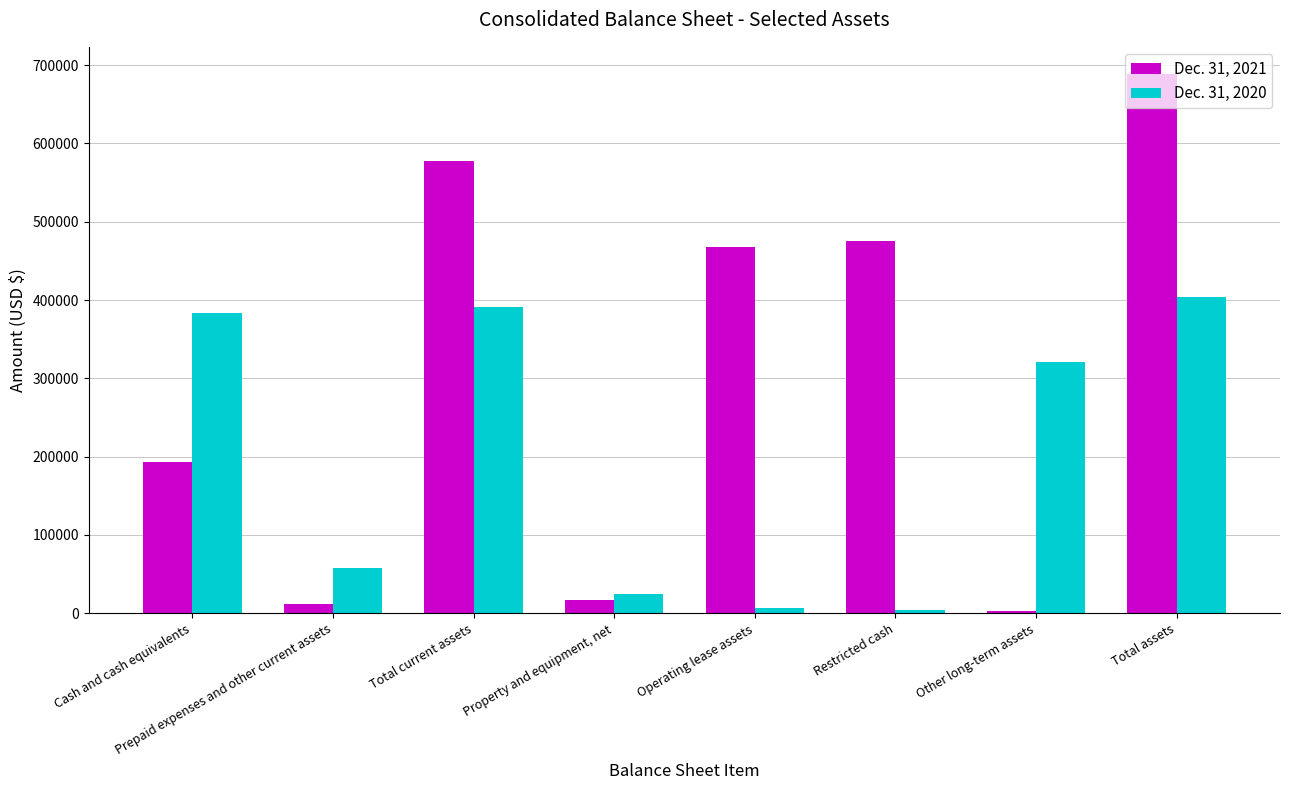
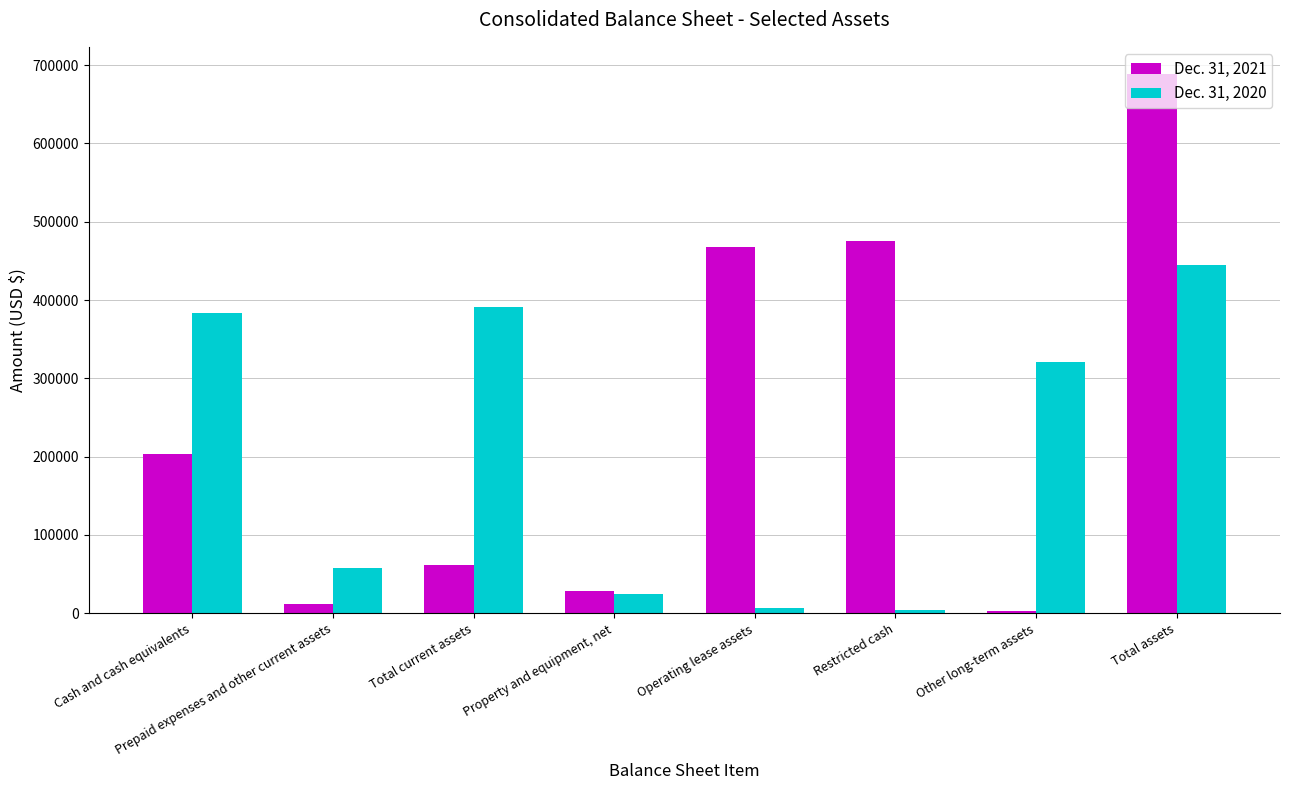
  {
    "Dec. 31, 2021": {
-     "Cash and cash equivalents": 190000,
+     "Cash and cash equivalents": 200000,
      "Prepaid expenses and other current assets": 10000,
-     "Total current assets": 580000,
-     "Property and equipment, net": 20000,
+     "Total current assets": 60000,
+     "Property and equipment, net": 30000,
      "Operating lease assets": 470000,
      "Restricted cash": 480000
    },
    "Dec. 31, 2020": {
      "Cash and cash equivalents": 380000,
      "Prepaid expenses and other current assets": 60000,
      "Total current assets": 390000,
      "Property and equipment, net": 20000,
      "Operating lease assets": 10000,
      "Restricted cash": 0,
      "Other long-term assets": 320000,
-     "Total assets": 400000
+     "Total assets": 450000
    }
  }
